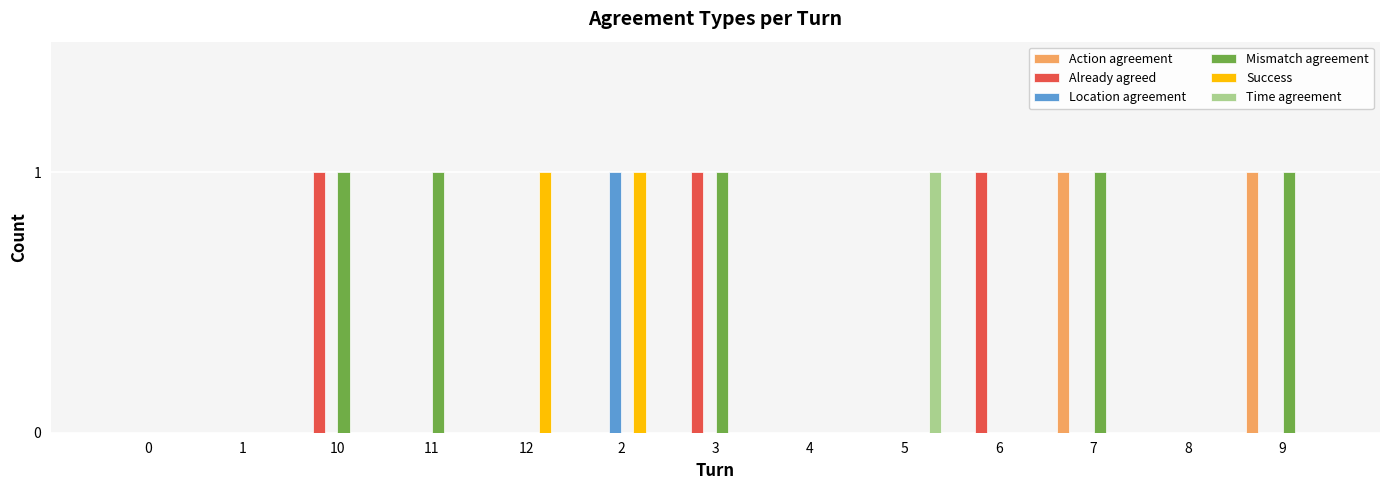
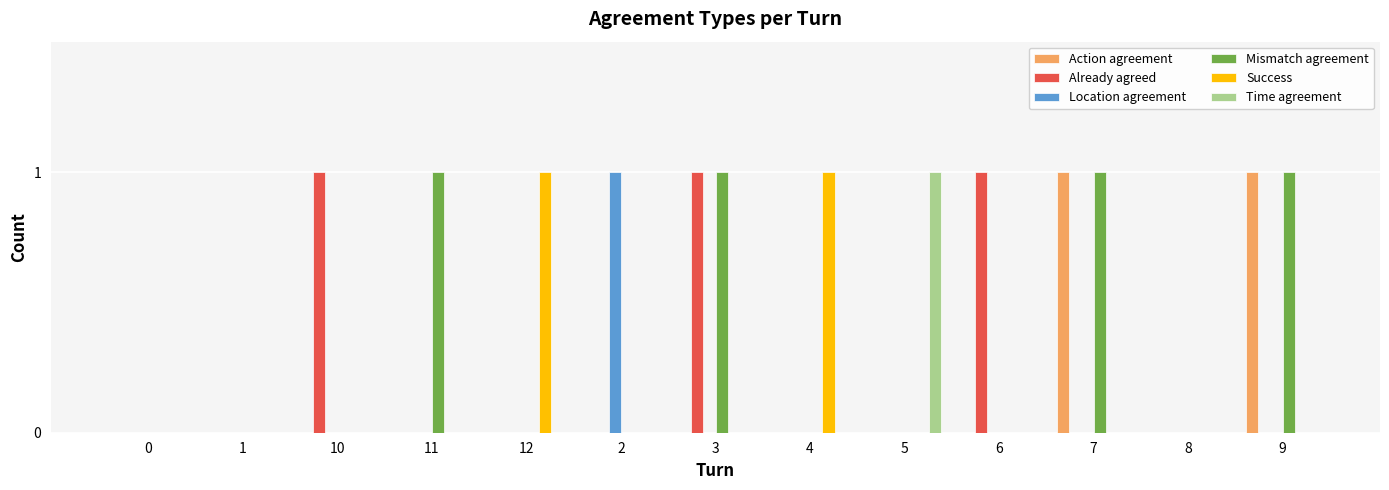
  {
    "Action agreement": {
      "0": 0,
      "1": 0,
      "10": 0,
      "11": 0,
      "12": 0,
      "2": 0,
      "3": 0,
      "4": 0,
      "5": 0,
      "6": 0,
      "7": 1,
      "8": 0,
      "9": 1
    },
    "Already agreed": {
      "0": 0,
      "1": 0,
      "10": 1,
      "11": 0,
      "12": 0,
      "2": 0,
      "3": 1,
      "4": 0,
      "5": 0,
      "6": 1,
      "7": 0,
      "8": 0,
      "9": 0
    },
    "Location agreement": {
      "0": 0,
      "1": 0,
      "10": 0,
      "11": 0,
      "12": 0,
      "2": 1,
      "3": 0,
      "4": 0,
      "5": 0,
      "6": 0,
      "7": 0,
      "8": 0,
      "9": 0
    },
    "Mismatch agreement": {
      "0": 0,
      "1": 0,
-     "10": 1,
+     "10": 0,
      "11": 1,
      "12": 0,
      "2": 0,
      "3": 1,
      "4": 0,
      "5": 0,
      "6": 0,
      "7": 1,
      "8": 0,
      "9": 1
    },
    "Success": {
      "0": 0,
      "1": 0,
      "10": 0,
      "11": 0,
      "12": 1,
-     "2": 1,
+     "2": 0,
      "3": 0,
-     "4": 0,
+     "4": 1,
      "5": 0,
      "6": 0,
      "7": 0,
      "8": 0,
      "9": 0
    },
    "Time agreement": {
      "0": 0,
      "1": 0,
      "10": 0,
      "11": 0,
      "12": 0,
      "2": 0,
      "3": 0,
      "4": 0,
      "5": 1,
      "6": 0,
      "7": 0,
      "8": 0,
      "9": 0
    }
  }
